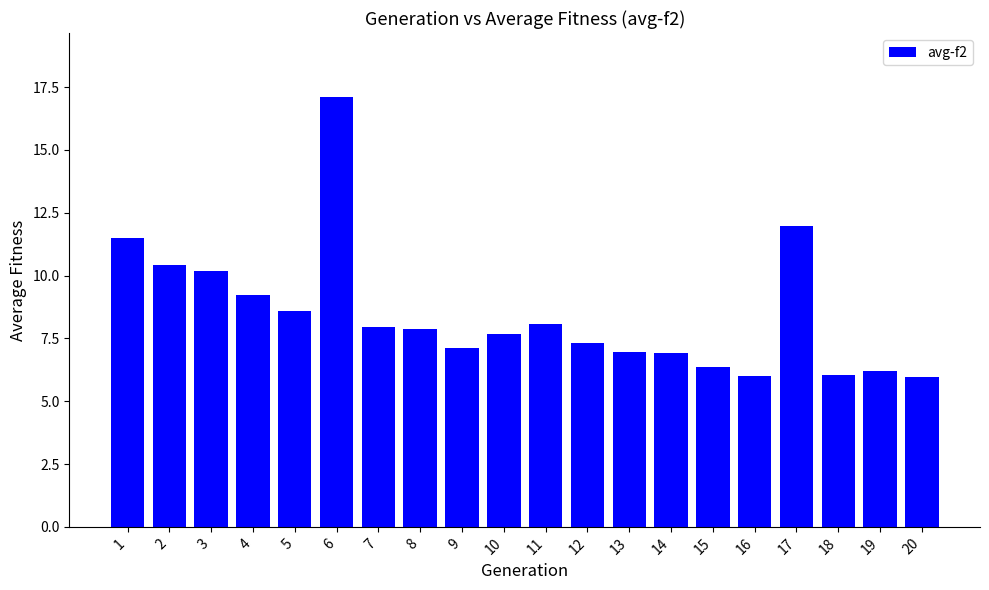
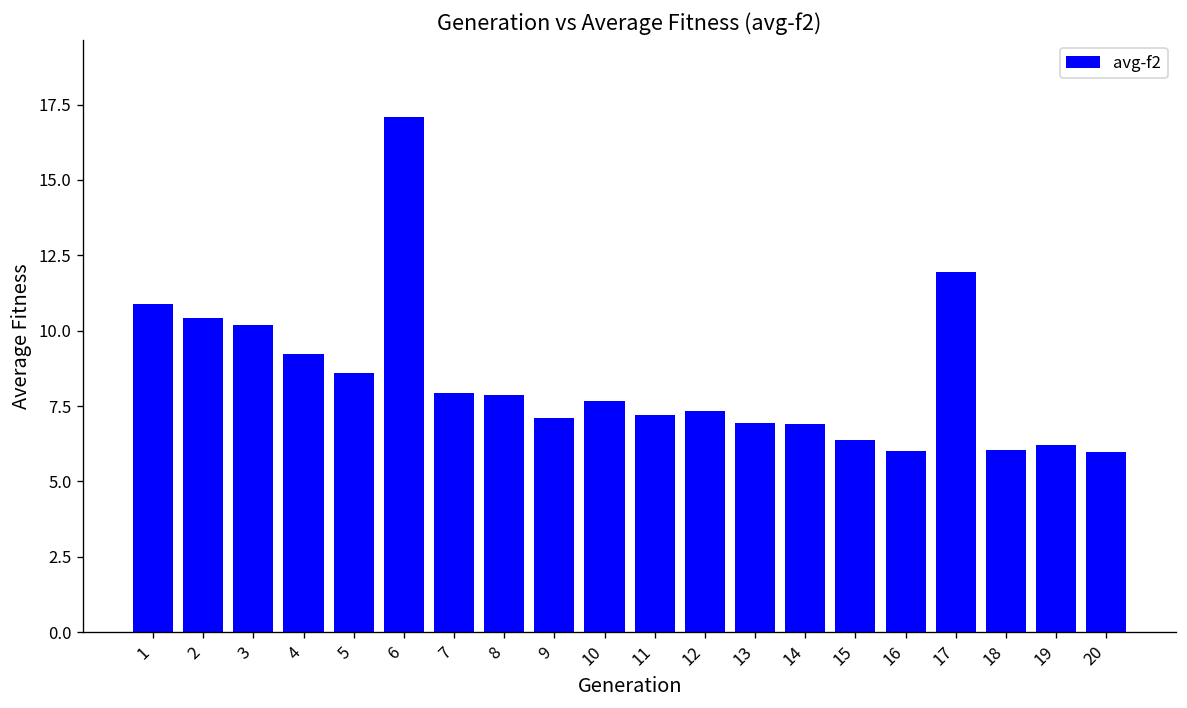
  {
-   "1": 11.5,
+   "1": 10.9,
    "2": 10.4,
    "3": 10.2,
    "4": 9.2,
    "5": 8.6,
    "6": 17.1,
    "7": 8.0,
    "8": 7.9,
    "9": 7.1,
    "10": 7.7,
-   "11": 8.1,
+   "11": 7.2,
    "12": 7.3,
    "13": 7.0,
    "14": 6.9,
    "15": 6.4,
    "16": 6.0,
    "17": 12.0,
    "18": 6.0,
    "19": 6.2,
    "20": 6.0
  }
